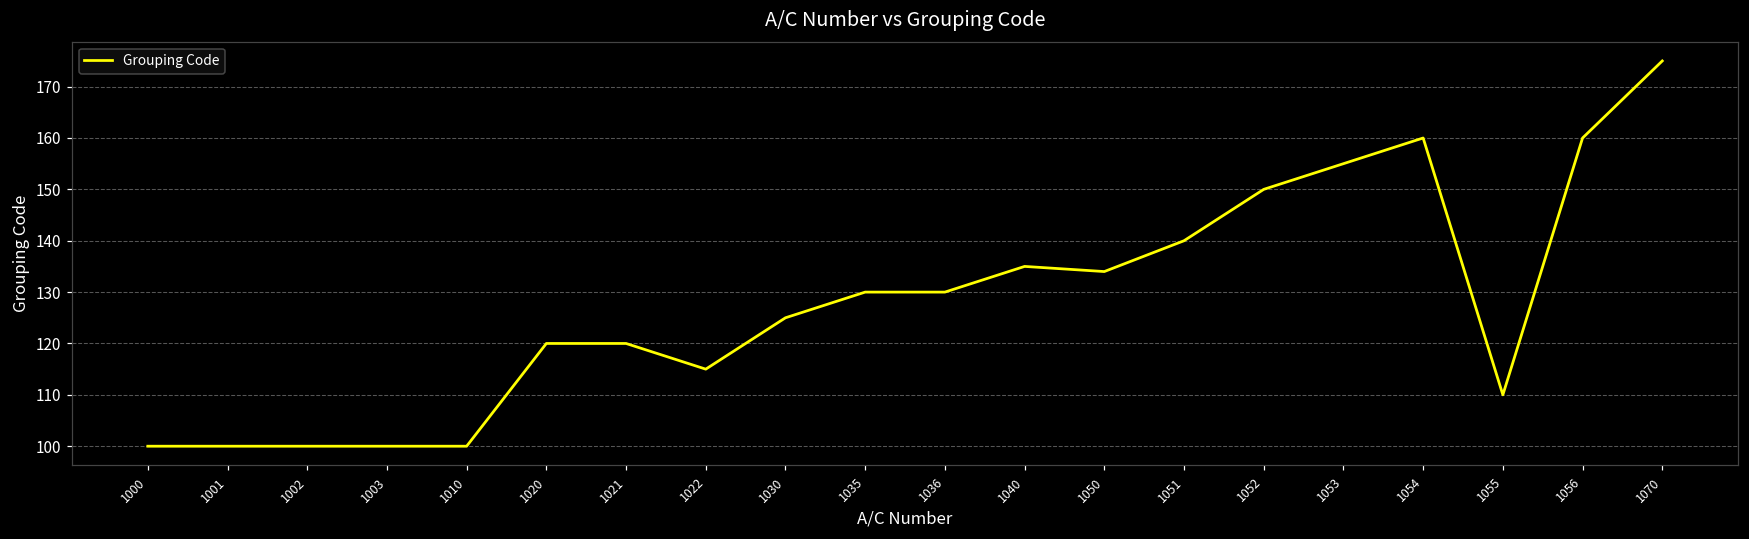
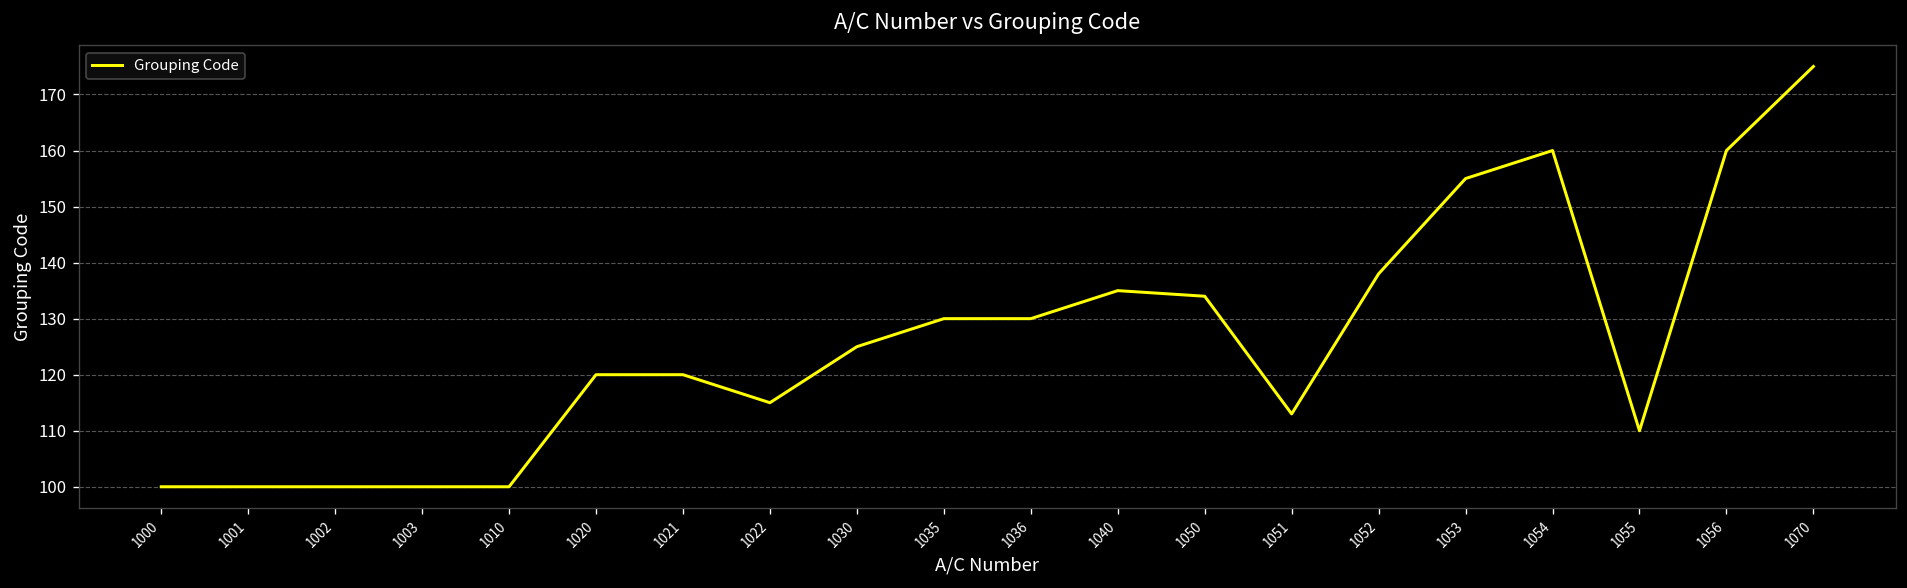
  {
    "1000": 100,
    "1001": 100,
    "1002": 100,
    "1003": 100,
    "1010": 100,
    "1020": 120,
    "1021": 120,
    "1022": 115,
    "1030": 125,
    "1035": 130,
    "1036": 130,
    "1040": 135,
    "1050": 134,
-   "1051": 140,
-   "1052": 150,
+   "1051": 113,
+   "1052": 138,
    "1053": 155,
    "1054": 160,
    "1055": 110,
    "1056": 160,
    "1070": 175
  }
